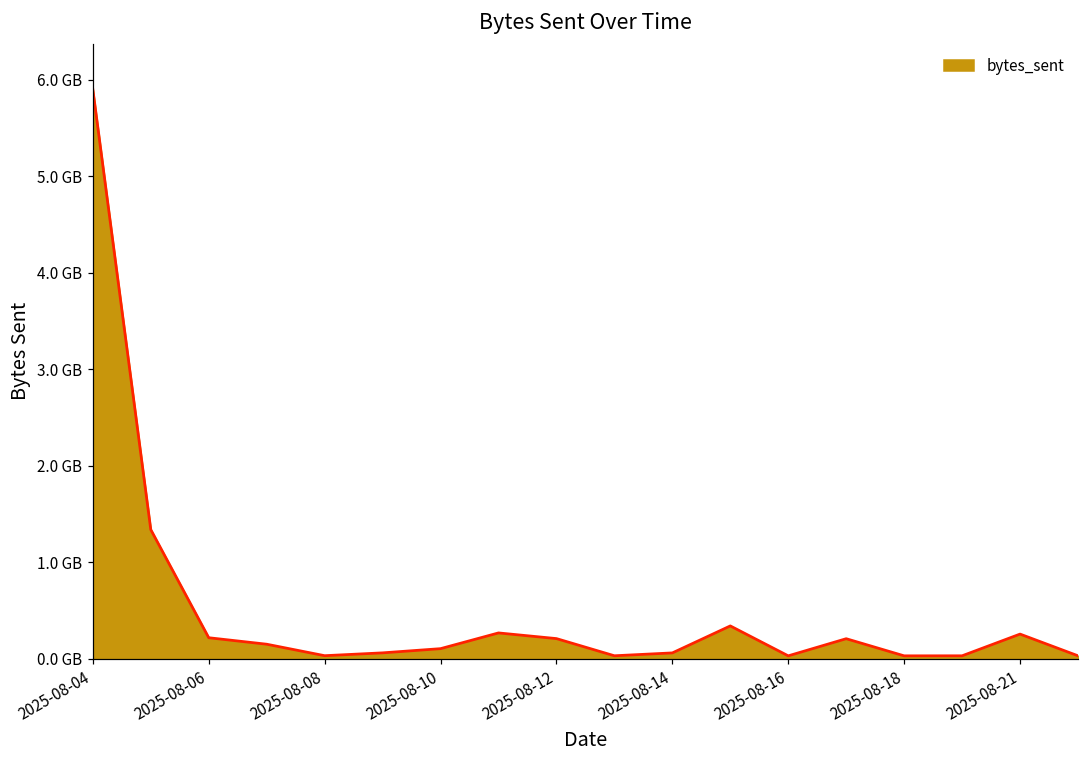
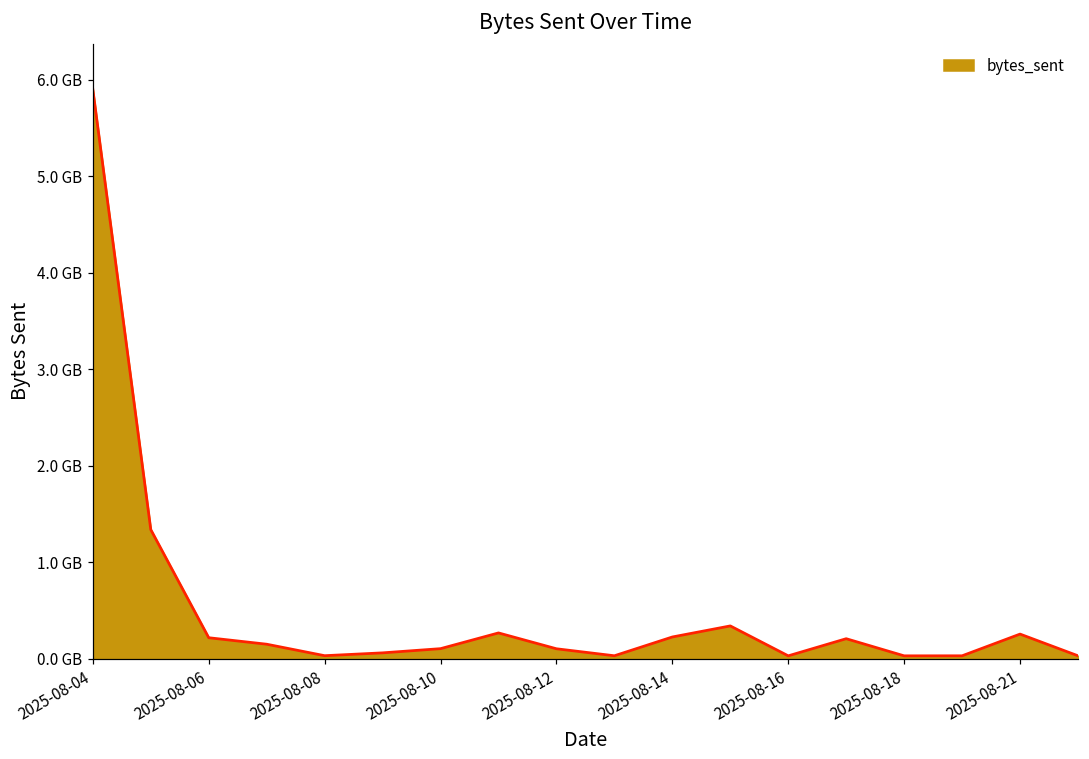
  {
    "2025-08-04": "5.9 GB",
    "2025-08-06": "0.2 GB",
    "2025-08-08": "0.0 GB",
    "2025-08-10": "0.1 GB",
-   "2025-08-12": "0.2 GB",
-   "2025-08-14": "0.1 GB",
+   "2025-08-12": "0.1 GB",
+   "2025-08-14": "0.2 GB",
    "2025-08-16": "0.0 GB",
    "2025-08-18": "0.0 GB",
    "2025-08-21": "0.3 GB"
  }
